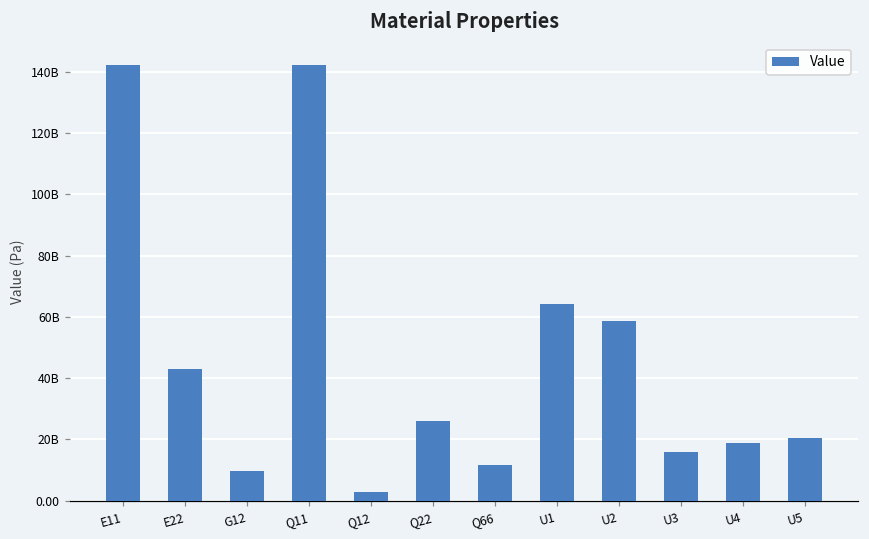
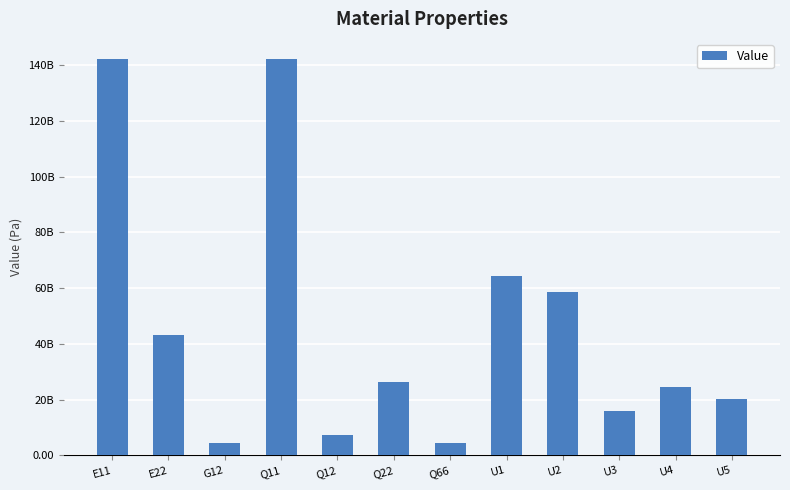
  {
    "E11": 142000000000,
    "E22": 43000000000,
-   "G12": 10000000000,
+   "G12": 4000000000,
    "Q11": 142000000000,
-   "Q12": 3000000000,
+   "Q12": 7000000000,
    "Q22": 26000000000,
-   "Q66": 12000000000,
+   "Q66": 4000000000,
    "U1": 64000000000,
    "U2": 59000000000,
    "U3": 16000000000,
-   "U4": 19000000000,
+   "U4": 25000000000,
    "U5": 20000000000
  }
